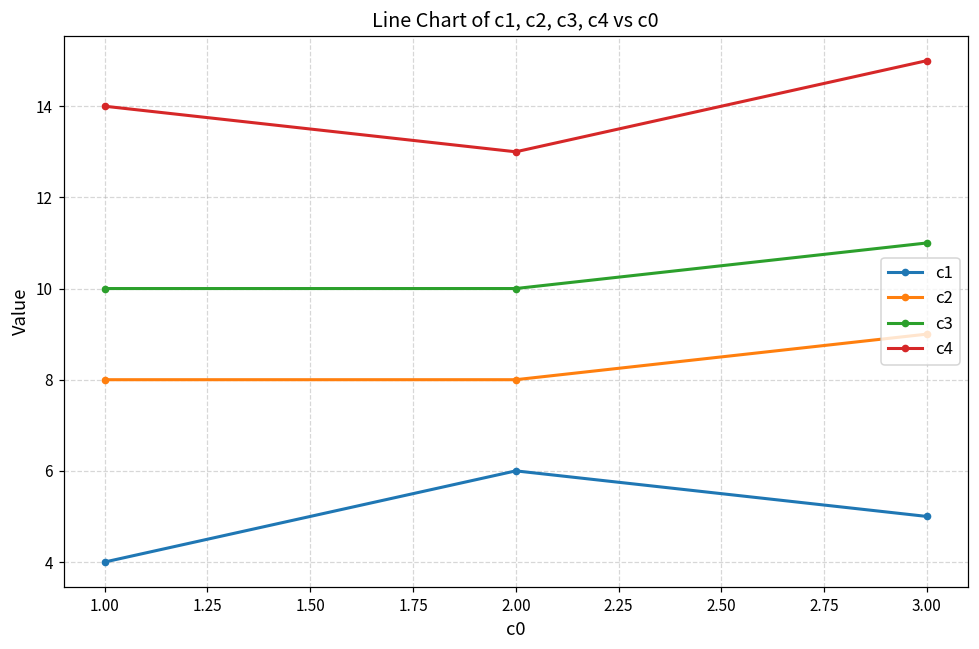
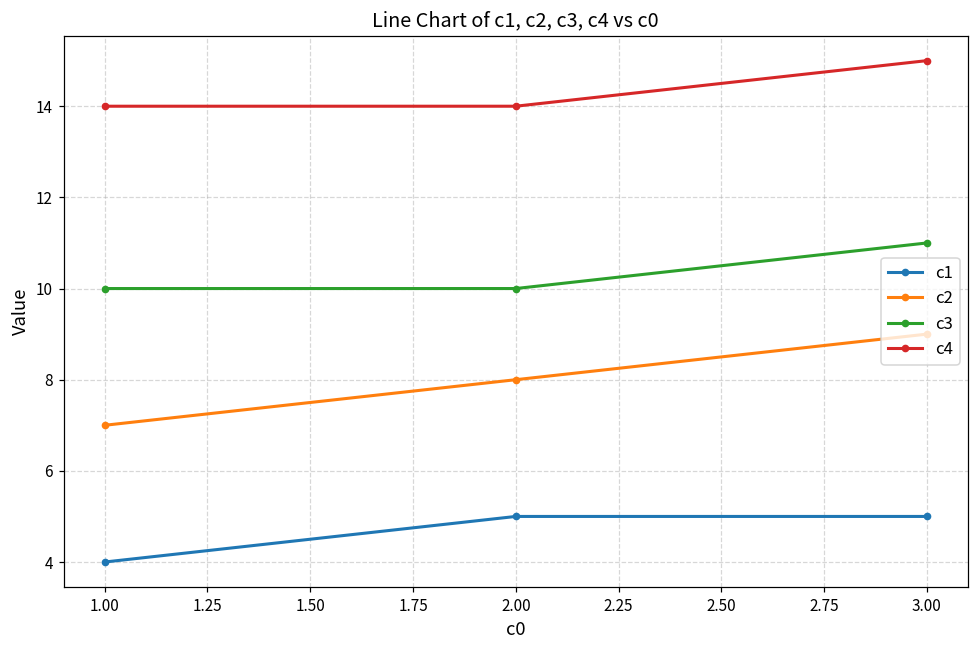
  {
    "c1": {
      "1.00": 4,
-     "2.00": 6,
+     "2.00": 5,
      "3.00": 5
    },
    "c2": {
-     "1.00": 8,
+     "1.00": 7,
      "2.00": 8
    },
    "c3": {
      "1.00": 10,
      "2.00": 10,
      "3.00": 11
    },
    "c4": {
      "1.00": 14,
-     "2.00": 13,
+     "2.00": 14,
      "3.00": 15
    }
  }
